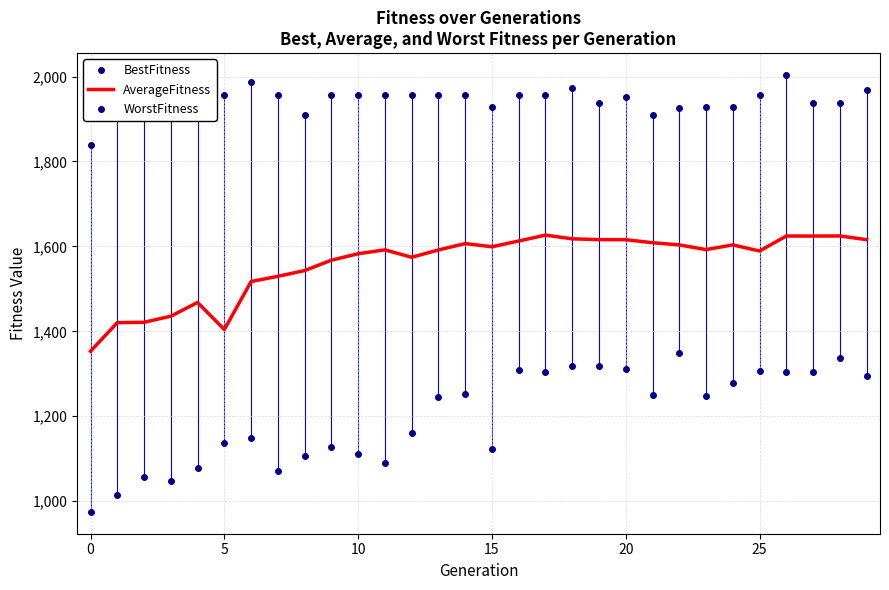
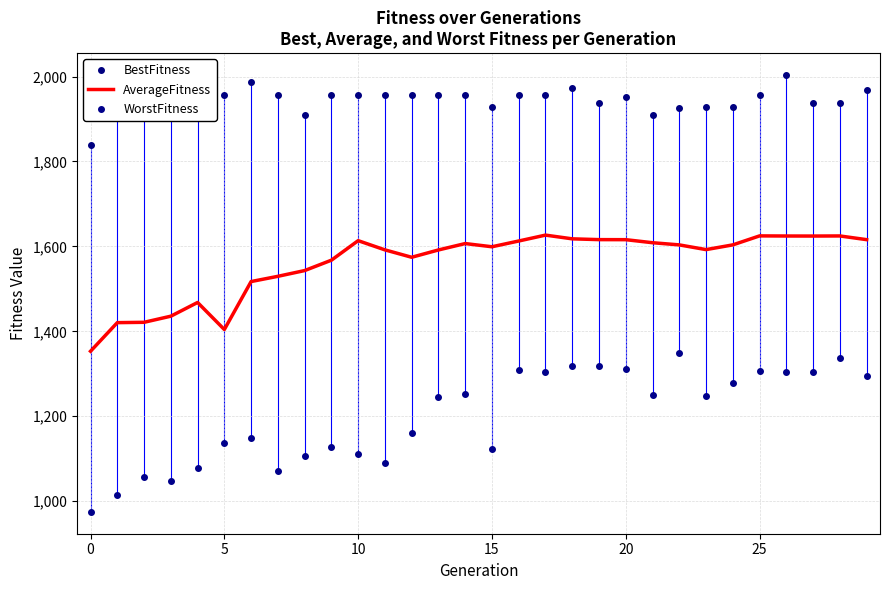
  {
    "AverageFitness": {
-     "10": "1,580",
-     "25": "1,590"
+     "10": "1,610",
+     "25": "1,620"
    }
  }
